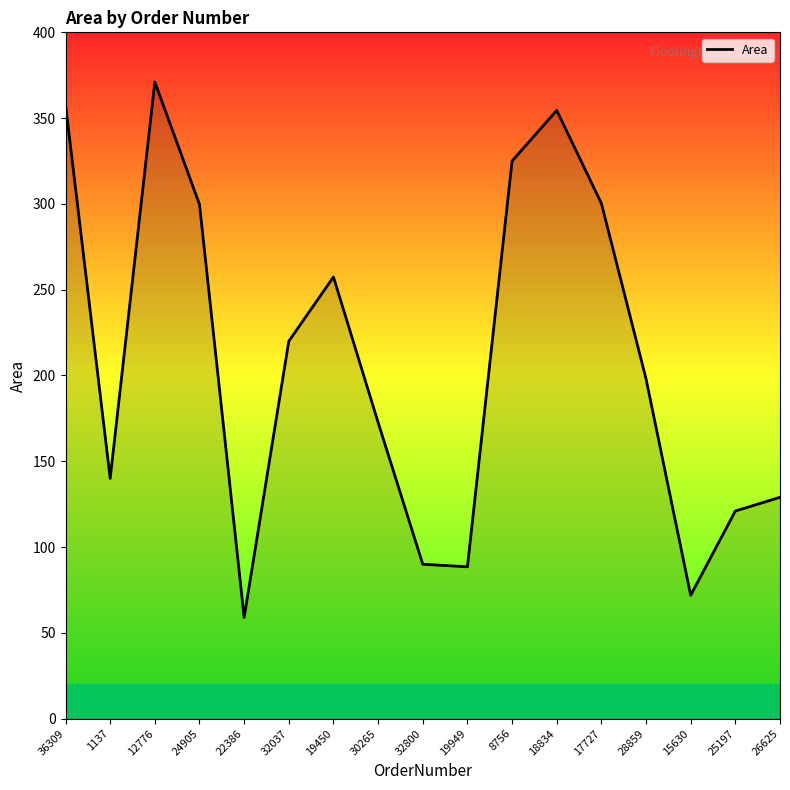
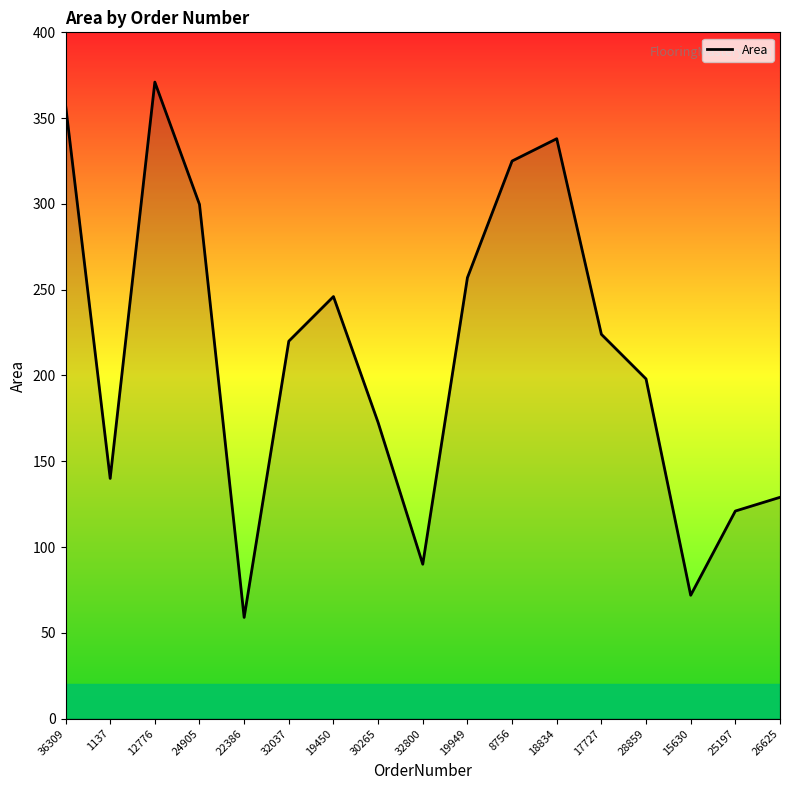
  {
    "36309": 358,
    "1137": 140,
    "12776": 371,
    "24905": 300,
    "22386": 59,
    "32037": 220,
-   "19450": 257,
+   "19450": 246,
    "30265": 173,
    "32800": 90,
-   "19949": 89,
+   "19949": 257,
    "8756": 325,
-   "18834": 355,
-   "17727": 300,
+   "18834": 338,
+   "17727": 224,
    "28859": 198,
    "15630": 72,
    "25197": 121,
    "26625": 129
  }
